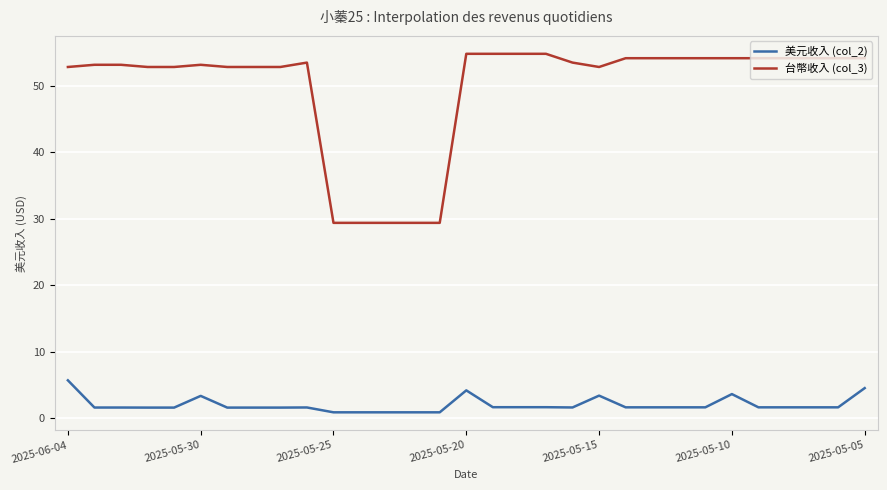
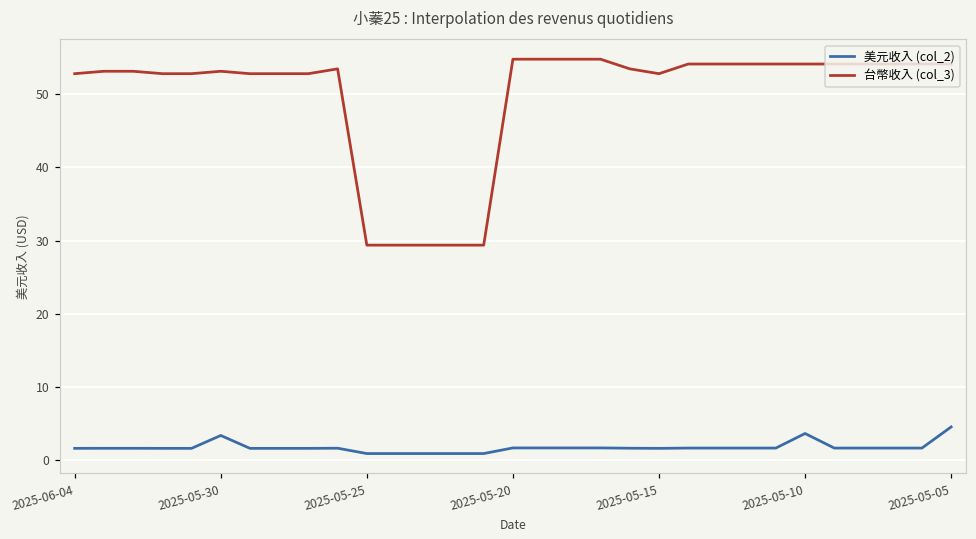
  {
    "美元收入 (col_2)": {
-     "2025-06-04": 6,
+     "2025-06-04": 2,
      "2025-05-30": 3,
      "2025-05-25": 1,
-     "2025-05-20": 4,
-     "2025-05-15": 3,
+     "2025-05-20": 2,
+     "2025-05-15": 2,
      "2025-05-10": 4,
      "2025-05-05": 5
    },
    "台幣收入 (col_3)": {
      "2025-06-04": 53,
      "2025-05-30": 53,
      "2025-05-25": 29,
      "2025-05-20": 55,
      "2025-05-15": 53,
      "2025-05-10": 54
    }
  }
